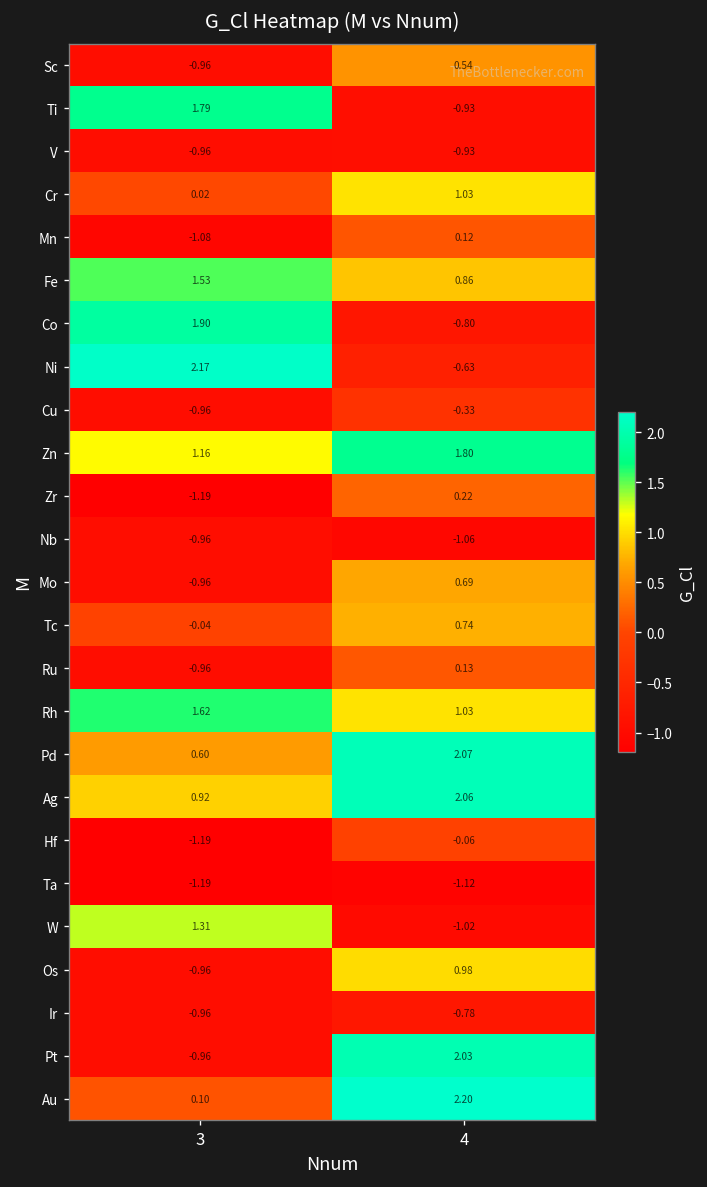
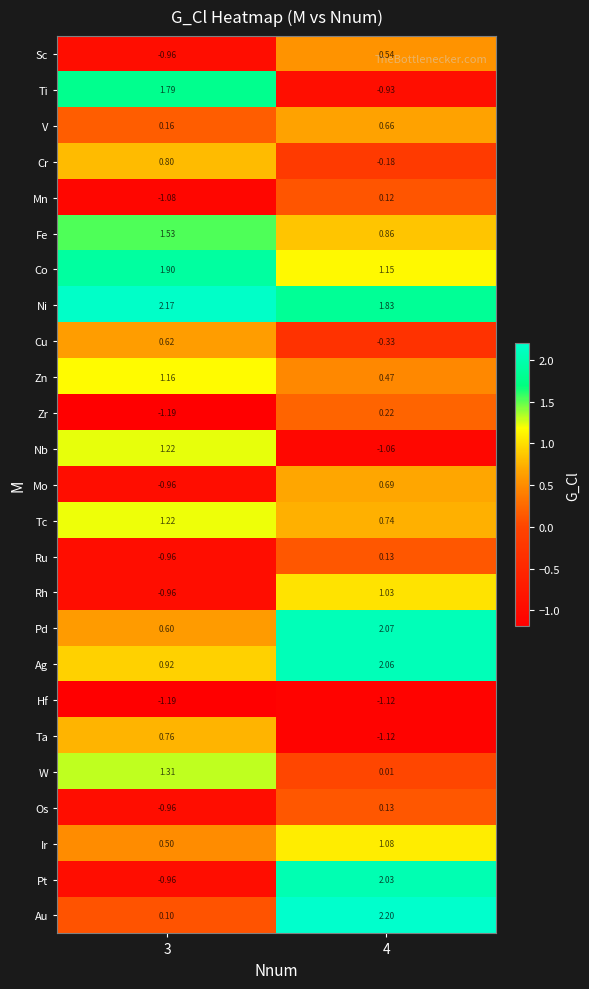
  {
    "Sc": {
      "3": -0.96
    },
    "Ti": {
      "3": 1.79,
      "4": -0.93
    },
    "V": {
-     "3": -0.96,
-     "4": -0.93
+     "3": 0.16,
+     "4": 0.66
    },
    "Cr": {
-     "3": 0.02,
-     "4": 1.03
+     "3": 0.80,
+     "4": -0.18
    },
    "Mn": {
      "3": -1.08,
      "4": 0.12
    },
    "Fe": {
      "3": 1.53,
      "4": 0.86
    },
    "Co": {
      "3": 1.90,
-     "4": -0.80
+     "4": 1.15
    },
    "Ni": {
      "3": 2.17,
-     "4": -0.63
+     "4": 1.83
    },
    "Cu": {
-     "3": -0.96,
+     "3": 0.62,
      "4": -0.33
    },
    "Zn": {
      "3": 1.16,
-     "4": 1.80
+     "4": 0.47
    },
    "Zr": {
      "3": -1.19,
      "4": 0.22
    },
    "Nb": {
-     "3": -0.96,
+     "3": 1.22,
      "4": -1.06
    },
    "Mo": {
      "3": -0.96,
      "4": 0.69
    },
    "Tc": {
-     "3": -0.04,
+     "3": 1.22,
      "4": 0.74
    },
    "Ru": {
      "3": -0.96,
      "4": 0.13
    },
    "Rh": {
-     "3": 1.62,
+     "3": -0.96,
      "4": 1.03
    },
    "Pd": {
      "3": 0.60,
      "4": 2.07
    },
    "Ag": {
      "3": 0.92,
      "4": 2.06
    },
    "Hf": {
      "3": -1.19,
-     "4": -0.06
+     "4": -1.12
    },
    "Ta": {
-     "3": -1.19,
+     "3": 0.76,
      "4": -1.12
    },
    "W": {
      "3": 1.31,
-     "4": -1.02
+     "4": 0.01
    },
    "Os": {
      "3": -0.96,
-     "4": 0.98
+     "4": 0.13
    },
    "Ir": {
-     "3": -0.96,
-     "4": -0.78
+     "3": 0.50,
+     "4": 1.08
    },
    "Pt": {
      "3": -0.96,
      "4": 2.03
    },
    "Au": {
      "3": 0.10,
      "4": 2.20
    }
  }
